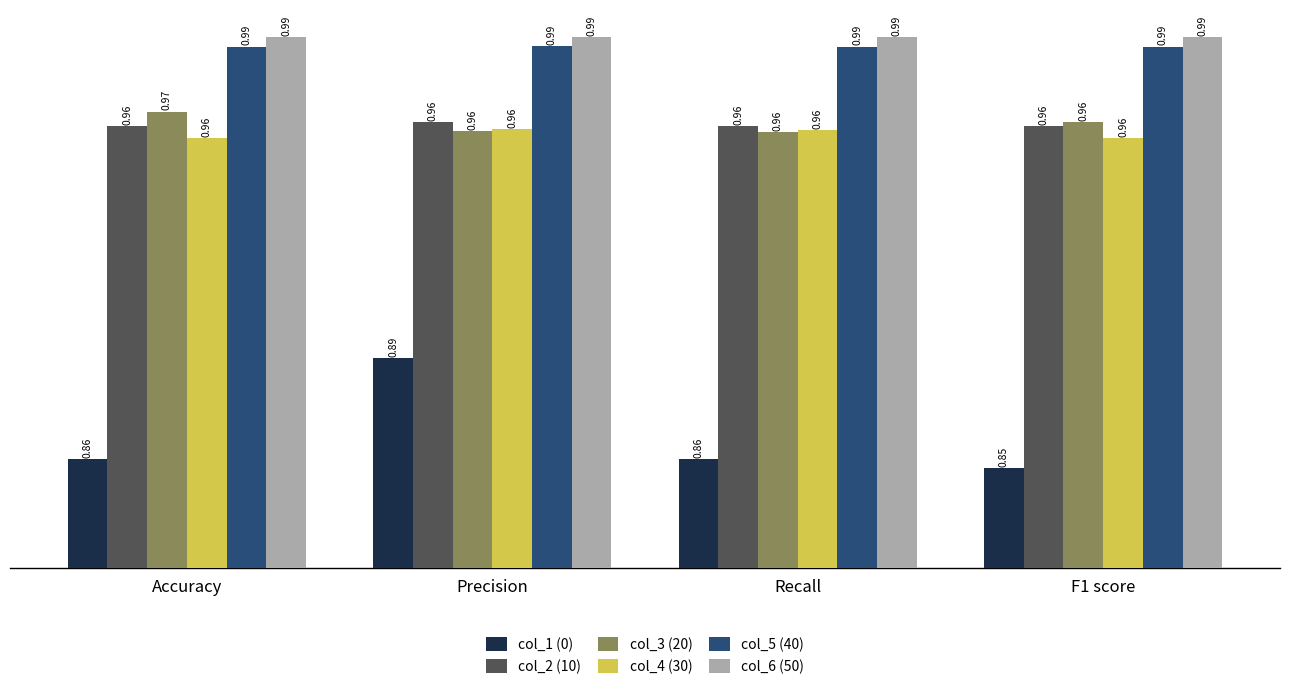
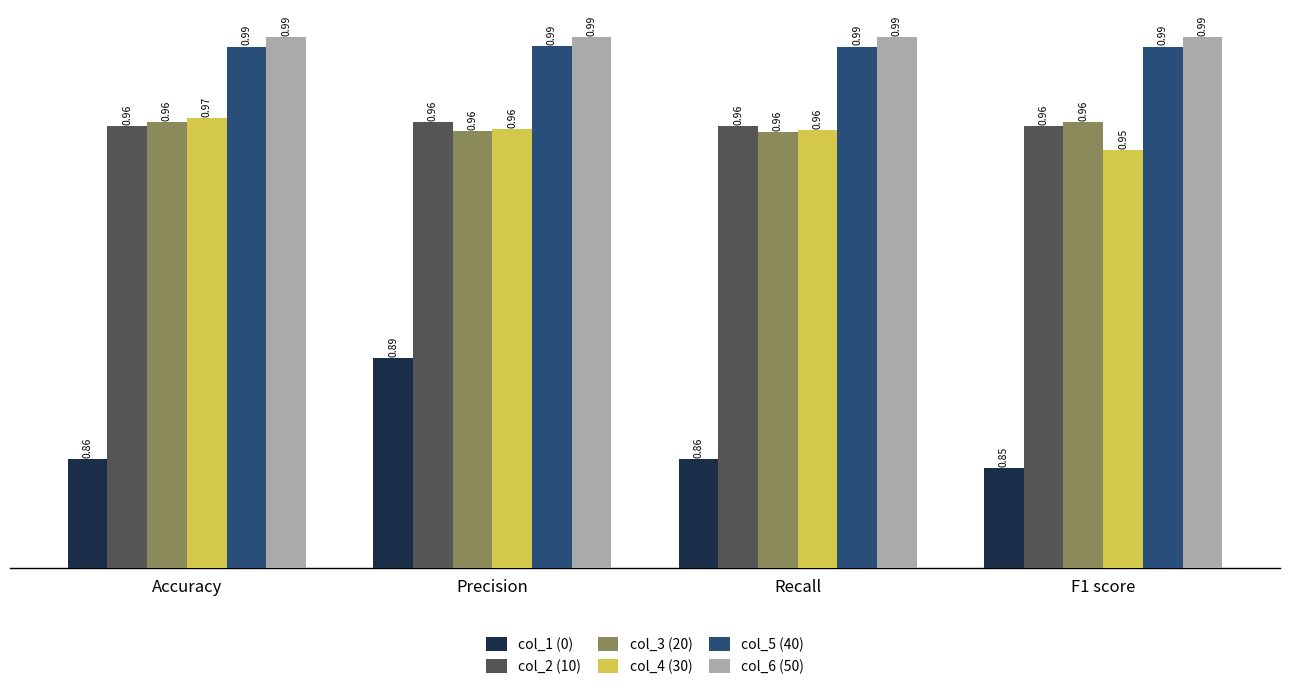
  {
    "col_3 (20)": {
-     "Accuracy": 0.97,
+     "Accuracy": 0.96,
      "Precision": 0.96,
      "Recall": 0.96,
      "F1 score": 0.96
    },
    "col_4 (30)": {
-     "Accuracy": 0.96,
+     "Accuracy": 0.97,
      "Precision": 0.96,
      "Recall": 0.96,
-     "F1 score": 0.96
+     "F1 score": 0.95
    },
    "col_6 (50)": {
      "Accuracy": 0.99,
      "Precision": 0.99,
      "Recall": 0.99,
      "F1 score": 0.99
    }
  }
